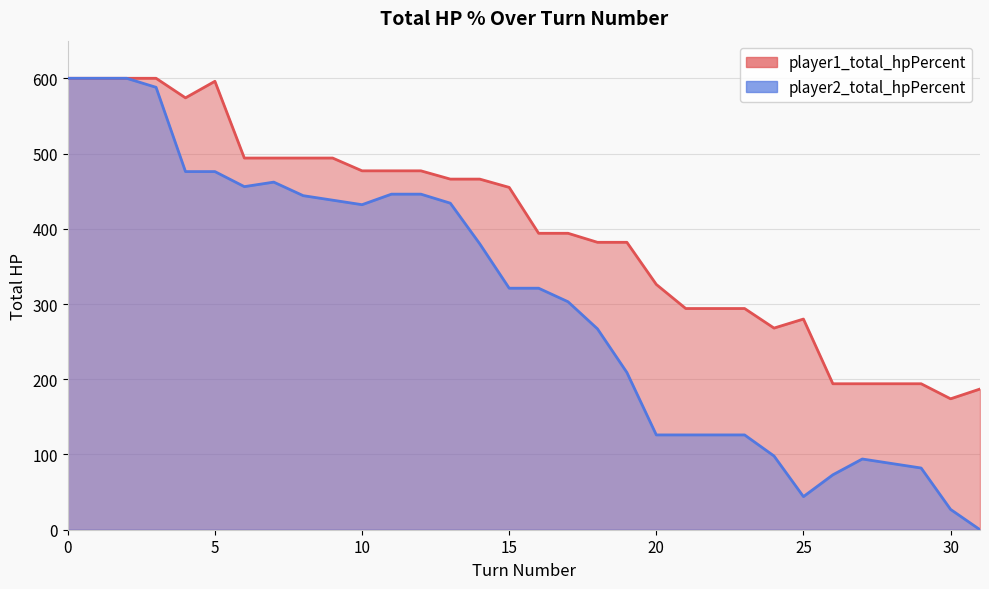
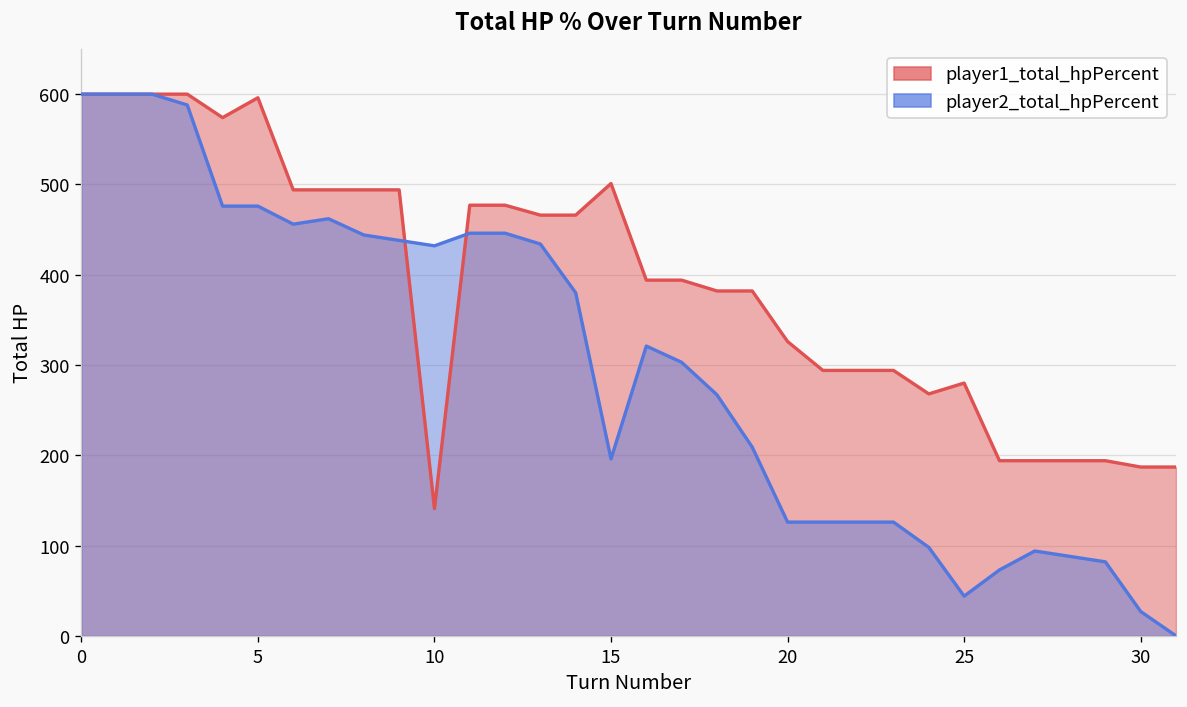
  {
    "player1_total_hpPercent": {
      "5": 600,
-     "10": 480,
-     "15": 460,
+     "10": 140,
+     "15": 500,
      "20": 330,
      "25": 280,
-     "30": 170
+     "30": 190
    },
    "player2_total_hpPercent": {
      "5": 480,
      "10": 430,
-     "15": 320,
+     "15": 200,
      "20": 130,
      "25": 40,
      "30": 30
    }
  }
